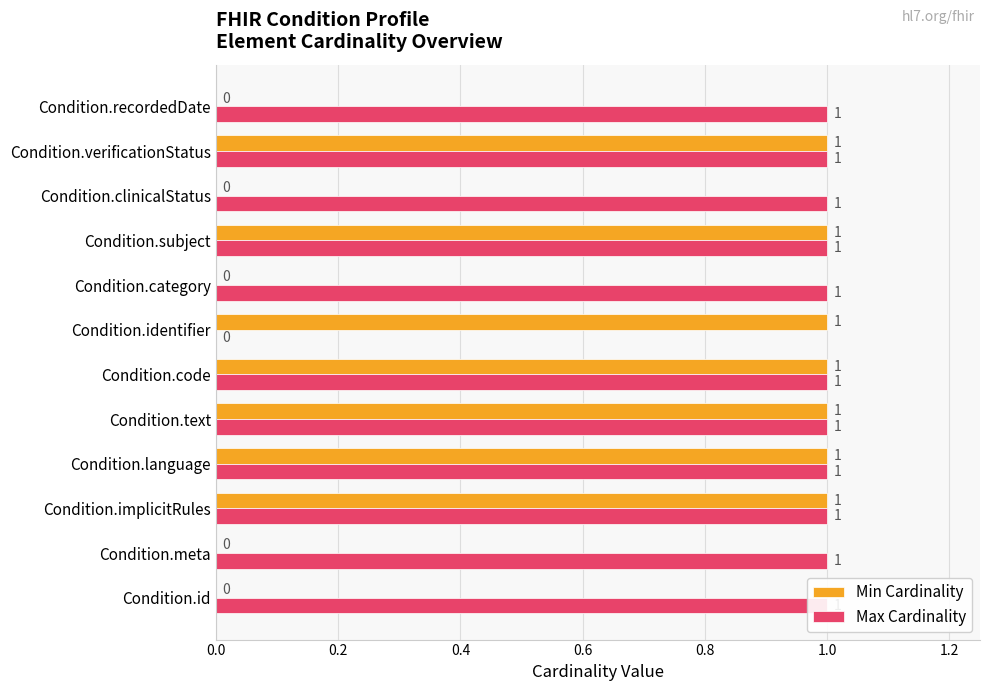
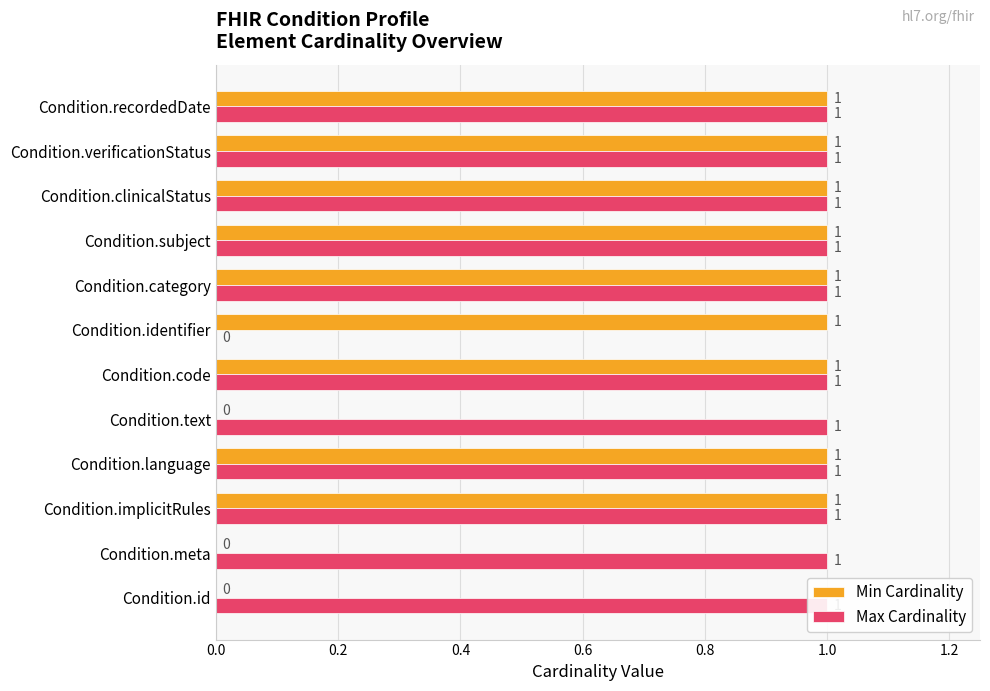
  {
    "Min Cardinality": {
-     "Condition.recordedDate": 0,
+     "Condition.recordedDate": 1,
      "Condition.verificationStatus": 1,
-     "Condition.clinicalStatus": 0,
+     "Condition.clinicalStatus": 1,
      "Condition.subject": 1,
-     "Condition.category": 0,
+     "Condition.category": 1,
      "Condition.identifier": 1,
      "Condition.code": 1,
-     "Condition.text": 1,
+     "Condition.text": 0,
      "Condition.language": 1,
      "Condition.implicitRules": 1,
      "Condition.meta": 0,
      "Condition.id": 0
    },
    "Max Cardinality": {
      "Condition.recordedDate": 1,
      "Condition.verificationStatus": 1,
      "Condition.clinicalStatus": 1,
      "Condition.subject": 1,
      "Condition.category": 1,
      "Condition.identifier": 0,
      "Condition.code": 1,
      "Condition.text": 1,
      "Condition.language": 1,
      "Condition.implicitRules": 1,
      "Condition.meta": 1
    }
  }
